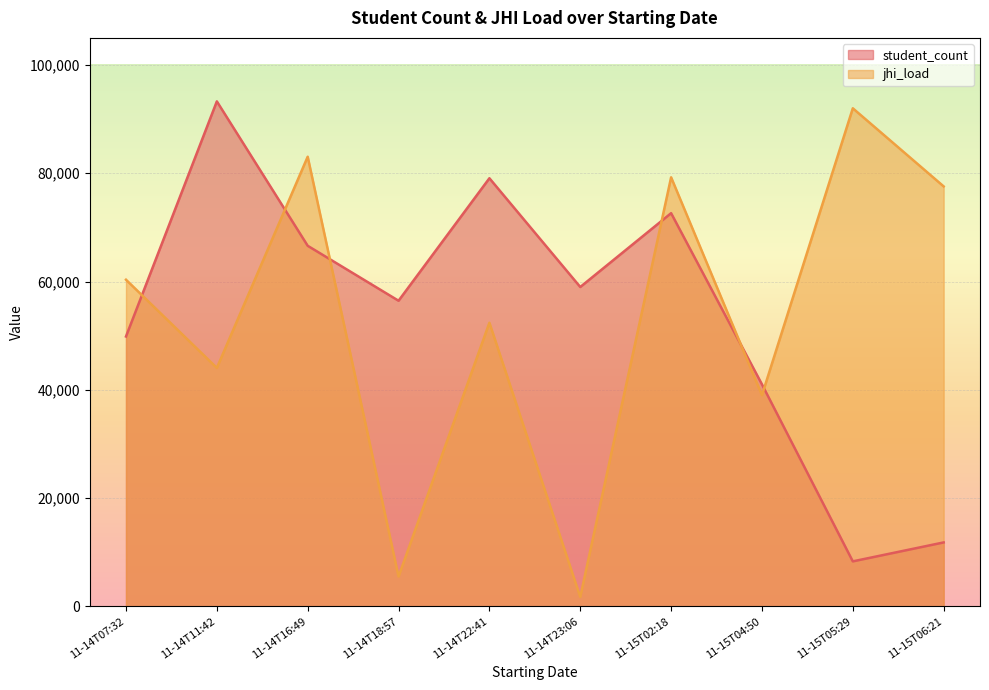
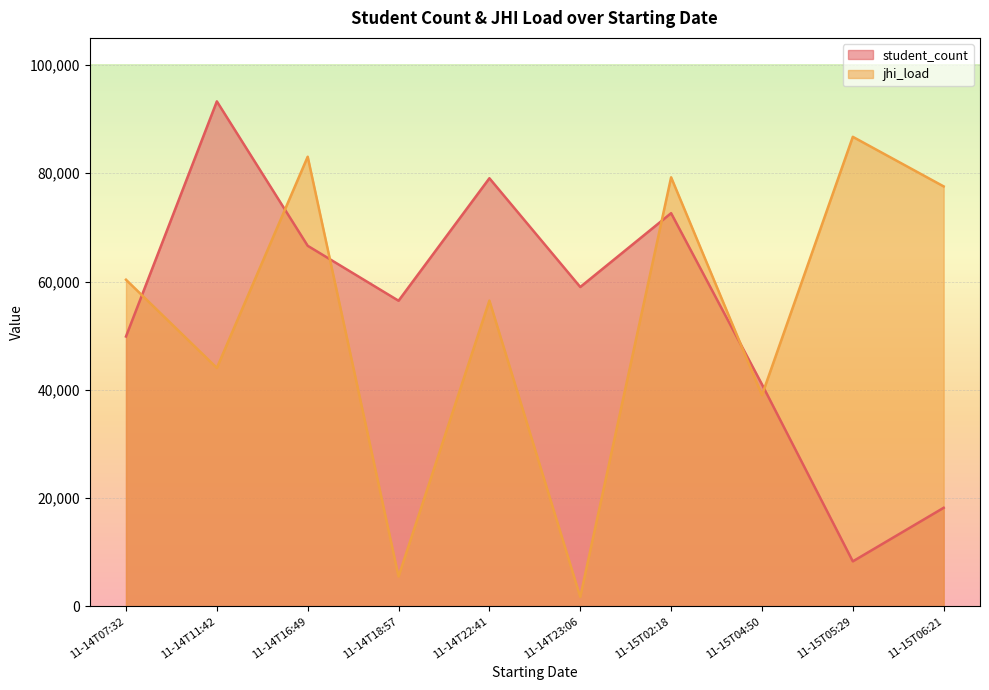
  {
    "student_count": {
      "11-14T07:32": "50,000",
      "11-14T11:42": "93,000",
      "11-14T16:49": "67,000",
      "11-14T18:57": "56,000",
      "11-14T22:41": "79,000",
      "11-14T23:06": "59,000",
      "11-15T02:18": "73,000",
      "11-15T04:50": "41,000",
      "11-15T05:29": "8,000",
-     "11-15T06:21": "12,000"
+     "11-15T06:21": "18,000"
    },
    "jhi_load": {
      "11-14T07:32": "60,000",
      "11-14T11:42": "44,000",
      "11-14T16:49": "83,000",
      "11-14T18:57": "6,000",
-     "11-14T22:41": "52,000",
+     "11-14T22:41": "56,000",
      "11-14T23:06": "2,000",
      "11-15T02:18": "79,000",
      "11-15T04:50": "39,000",
-     "11-15T05:29": "92,000",
+     "11-15T05:29": "87,000",
      "11-15T06:21": "78,000"
    }
  }
